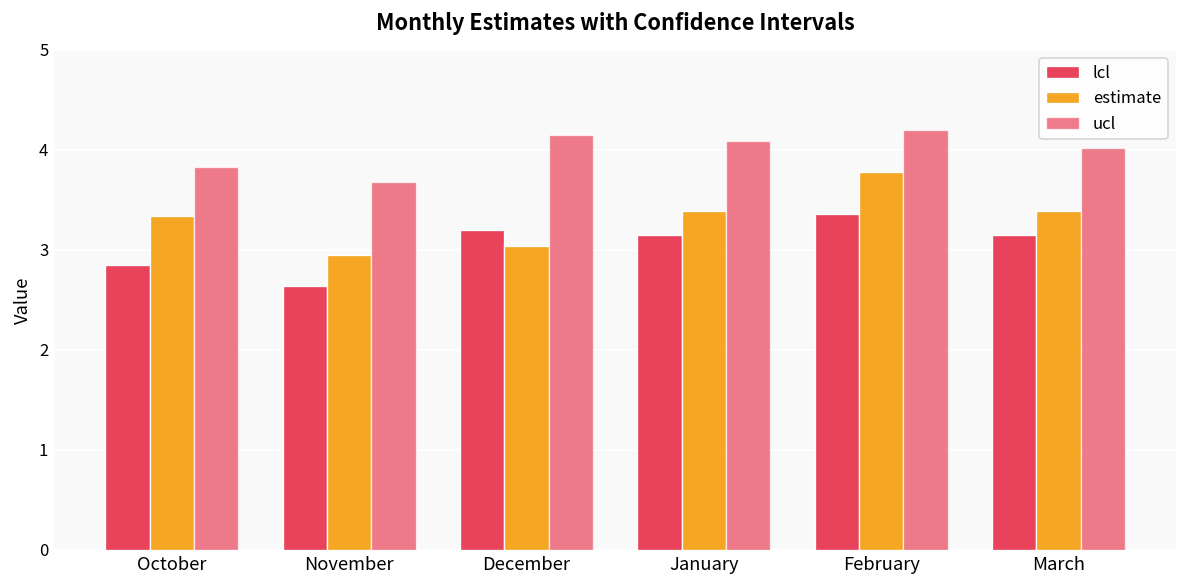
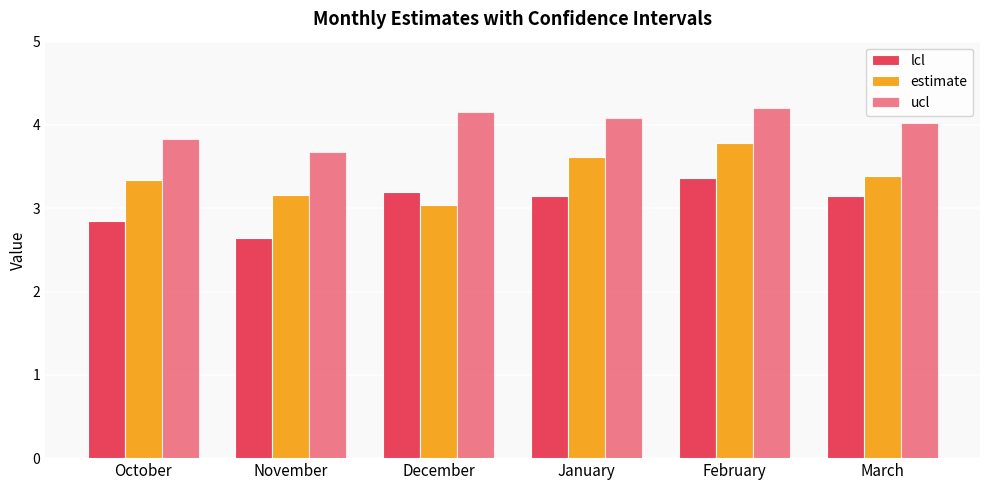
  {
    "estimate": {
      "October": 3.3,
-     "November": 2.9,
+     "November": 3.2,
      "December": 3.0,
-     "January": 3.4,
+     "January": 3.6,
      "February": 3.8,
      "March": 3.4
    }
  }
